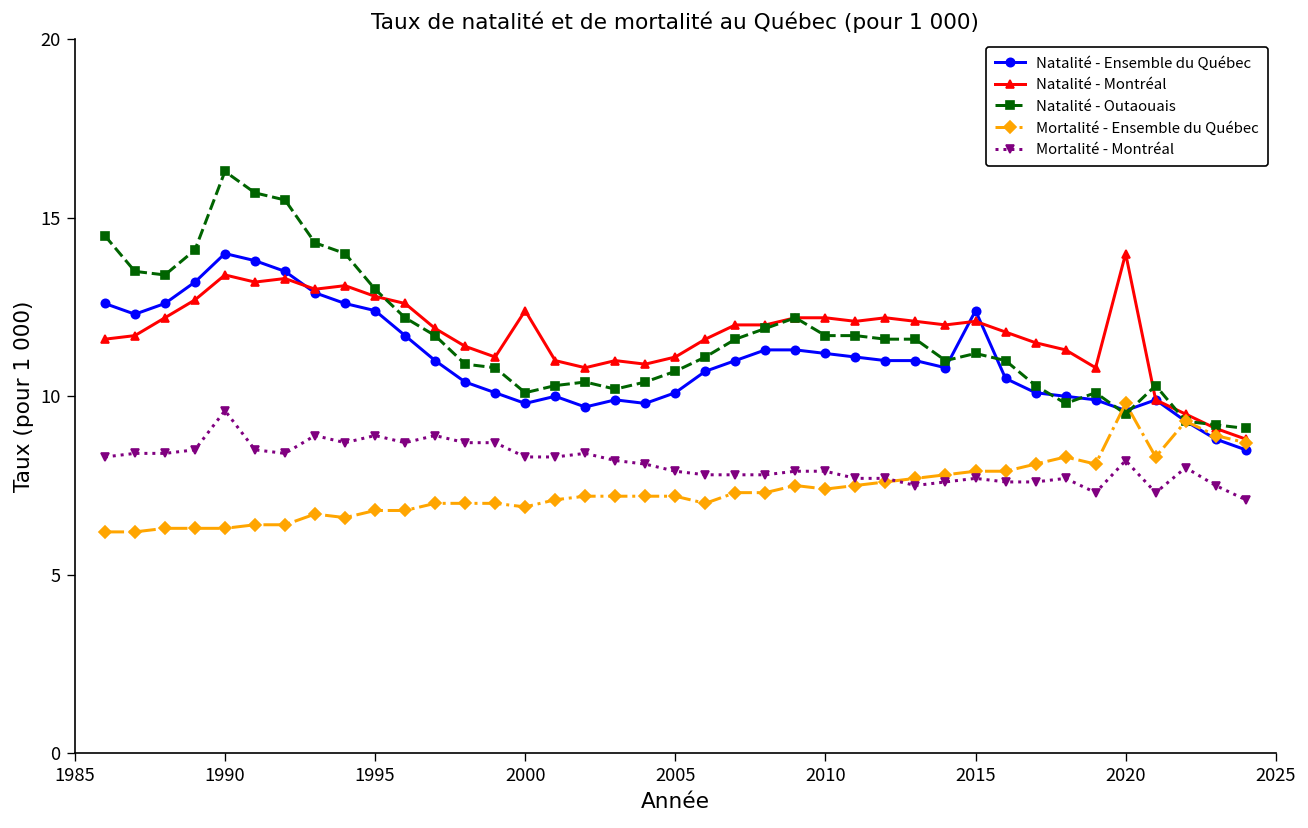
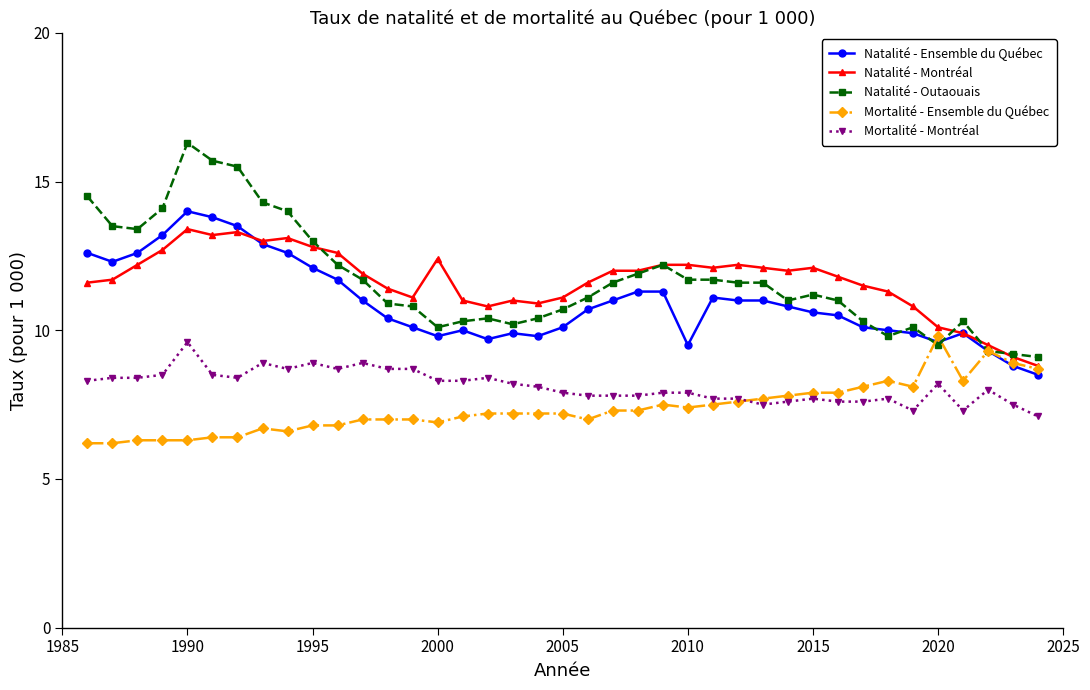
  {
    "Natalité - Ensemble du Québec": {
      "1990": 14.0,
-     "1995": 12.4,
+     "1995": 12.1,
      "2000": 9.8,
      "2005": 10.1,
-     "2010": 11.2,
-     "2015": 12.4,
+     "2010": 9.5,
+     "2015": 10.6,
      "2020": 9.6
    },
    "Natalité - Montréal": {
      "1990": 13.4,
      "1995": 12.8,
      "2000": 12.4,
      "2005": 11.1,
      "2010": 12.2,
      "2015": 12.1,
-     "2020": 14.0
+     "2020": 10.1
    },
    "Natalité - Outaouais": {
      "1990": 16.3,
      "1995": 13.0,
      "2000": 10.1,
      "2005": 10.7,
      "2010": 11.7,
      "2015": 11.2,
      "2020": 9.5
    },
    "Mortalité - Ensemble du Québec": {
      "1990": 6.3,
      "1995": 6.8,
      "2000": 6.9,
      "2005": 7.2,
      "2010": 7.4,
      "2015": 7.9,
      "2020": 9.8
    },
    "Mortalité - Montréal": {
      "1990": 9.6,
      "1995": 8.9,
      "2000": 8.3,
      "2005": 7.9,
      "2010": 7.9,
      "2015": 7.7,
      "2020": 8.2
    }
  }
